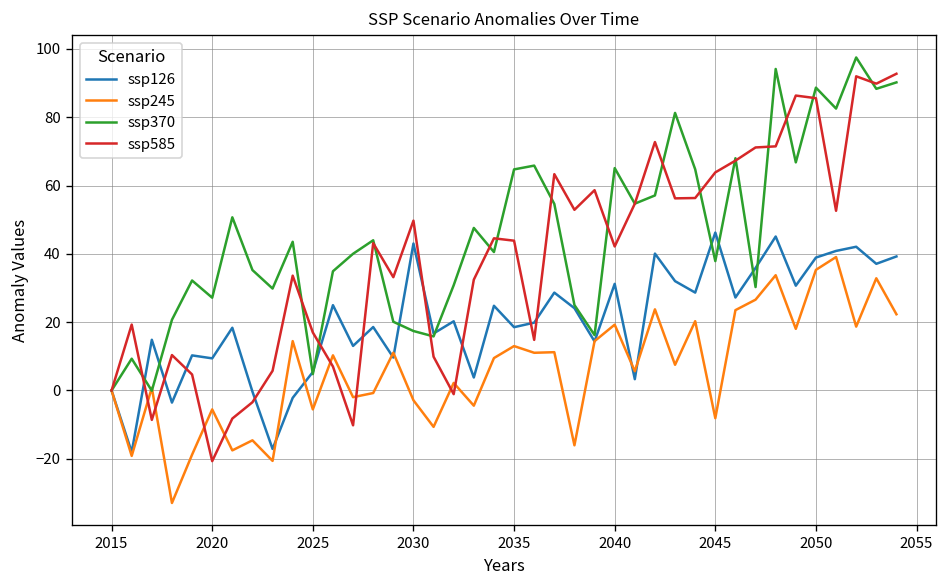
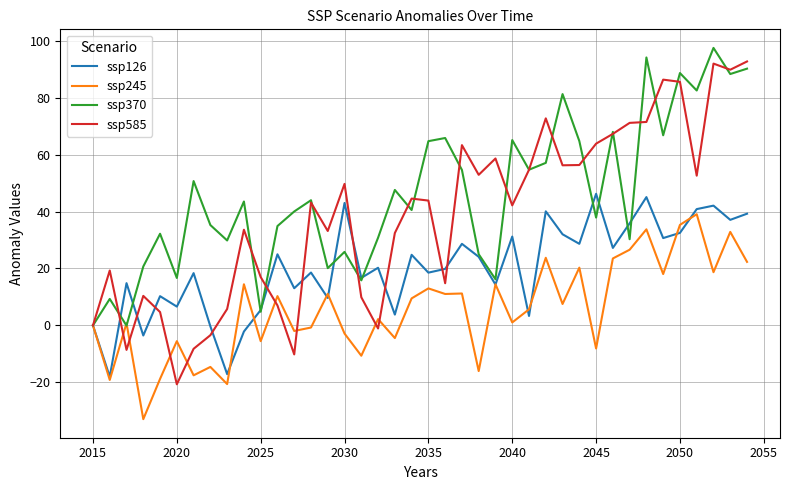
  {
    "ssp126": {
-     "2020": 9,
+     "2020": 7,
      "2030": 43,
      "2035": 19,
      "2040": 31,
      "2045": 46,
-     "2050": 39
+     "2050": 33
    },
    "ssp245": {
      "2020": -6,
      "2025": -6,
      "2030": -3,
      "2035": 13,
-     "2040": 19,
+     "2040": 1,
      "2045": -8,
      "2050": 35
    },
    "ssp370": {
-     "2020": 27,
-     "2030": 17,
+     "2020": 17,
+     "2030": 26,
      "2035": 65,
      "2040": 65,
      "2045": 38,
      "2050": 89
    },
    "ssp585": {
      "2020": -21,
      "2025": 17,
      "2030": 50,
      "2035": 44,
      "2040": 42,
      "2045": 64,
      "2050": 86
    }
  }
